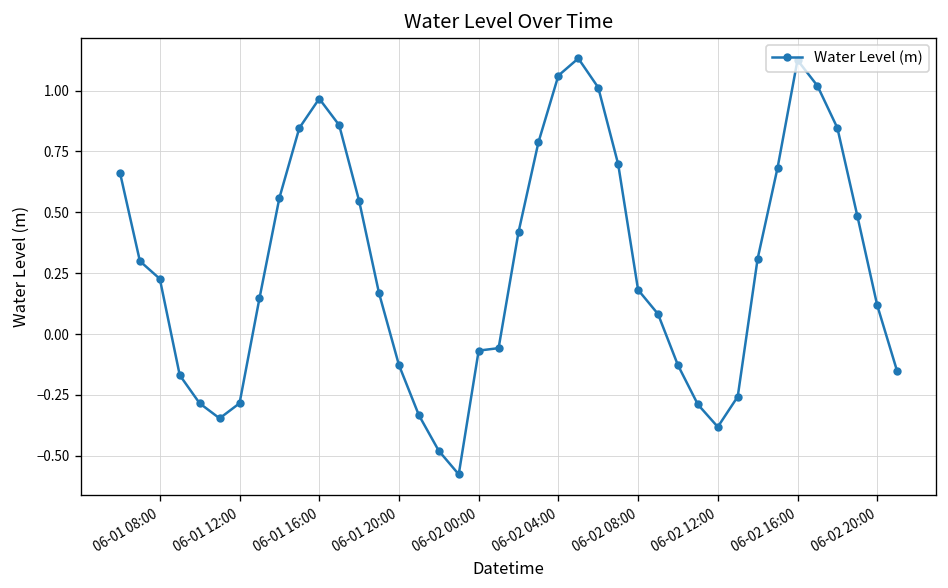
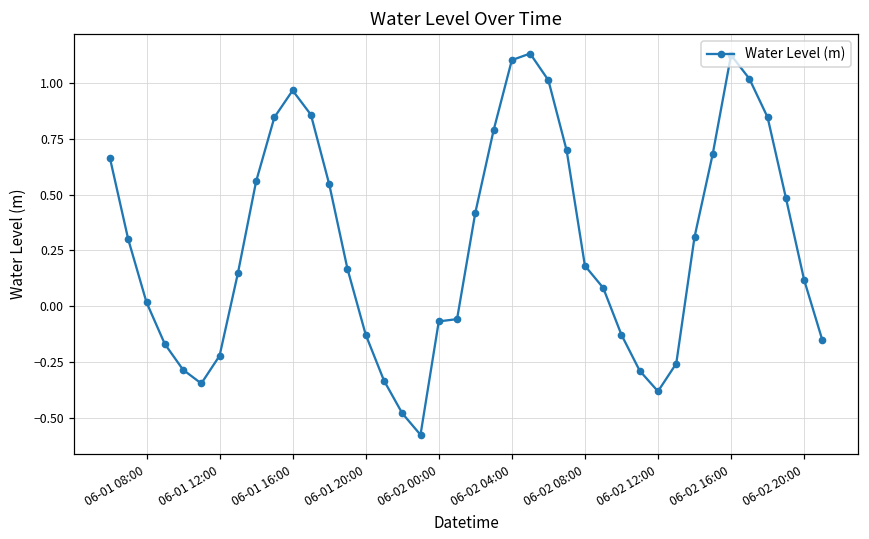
  {
-   "06-01 08:00": 0.23,
-   "06-01 12:00": -0.28,
+   "06-01 08:00": 0.02,
+   "06-01 12:00": -0.22,
    "06-01 16:00": 0.97,
    "06-01 20:00": -0.13,
    "06-02 00:00": -0.07,
-   "06-02 04:00": 1.06,
+   "06-02 04:00": 1.10,
    "06-02 08:00": 0.18,
    "06-02 12:00": -0.38,
    "06-02 20:00": 0.12
  }
